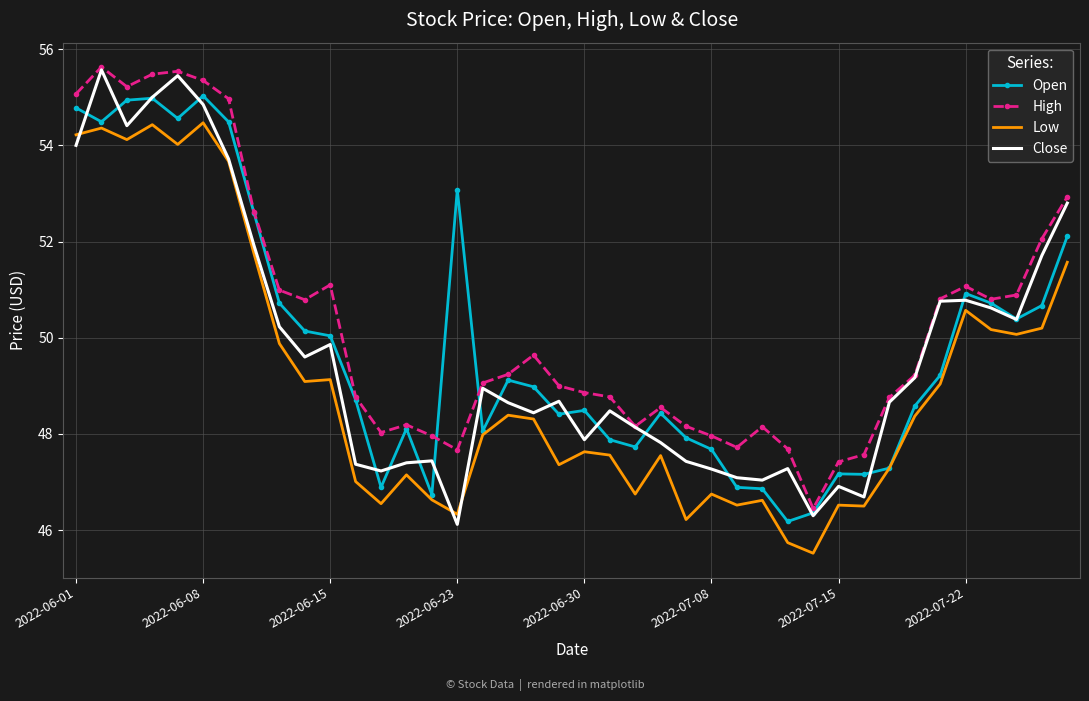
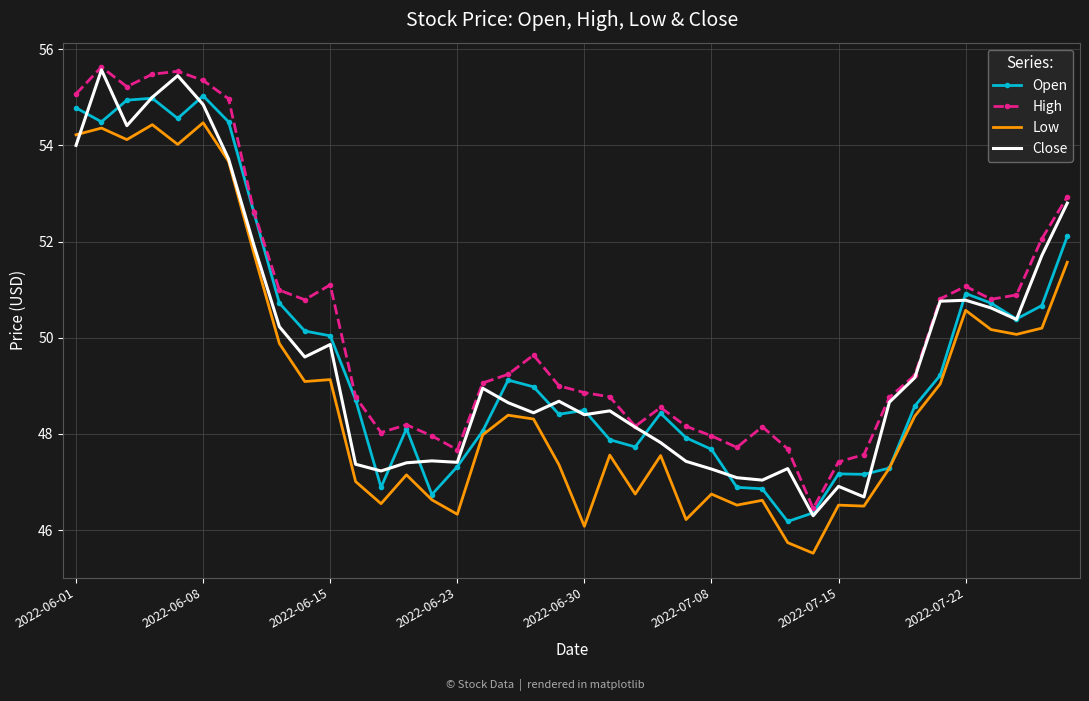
  {
    "Open": {
      "2022-06-01": 54.8,
      "2022-06-08": 55.0,
      "2022-06-15": 50.0,
-     "2022-06-23": 53.1,
+     "2022-06-23": 47.3,
      "2022-06-30": 48.5,
      "2022-07-08": 47.7,
      "2022-07-15": 47.2,
      "2022-07-22": 50.9
    },
    "High": {
      "2022-06-01": 55.1,
      "2022-06-08": 55.4,
      "2022-06-15": 51.1,
      "2022-06-23": 47.7,
      "2022-06-30": 48.9,
      "2022-07-08": 48.0,
      "2022-07-15": 47.4,
      "2022-07-22": 51.1
    },
    "Low": {
      "2022-06-01": 54.2,
      "2022-06-08": 54.5,
      "2022-06-15": 49.1,
      "2022-06-23": 46.3,
-     "2022-06-30": 47.6,
+     "2022-06-30": 46.1,
      "2022-07-08": 46.8,
      "2022-07-15": 46.5,
      "2022-07-22": 50.6
    },
    "Close": {
      "2022-06-01": 54.0,
      "2022-06-08": 54.9,
      "2022-06-15": 49.9,
-     "2022-06-23": 46.1,
-     "2022-06-30": 47.9,
+     "2022-06-23": 47.4,
+     "2022-06-30": 48.4,
      "2022-07-08": 47.3,
      "2022-07-15": 46.9,
      "2022-07-22": 50.8
    }
  }
